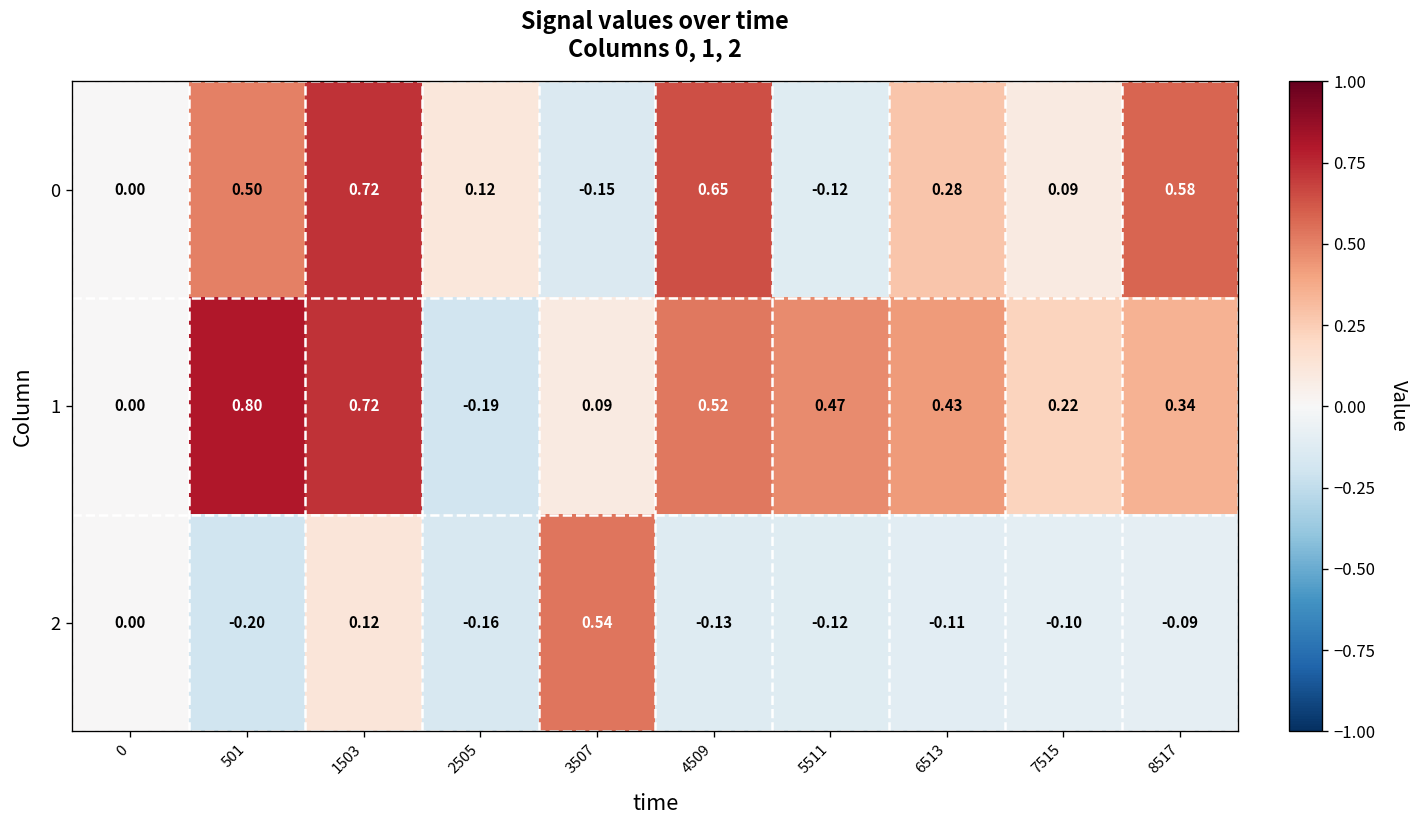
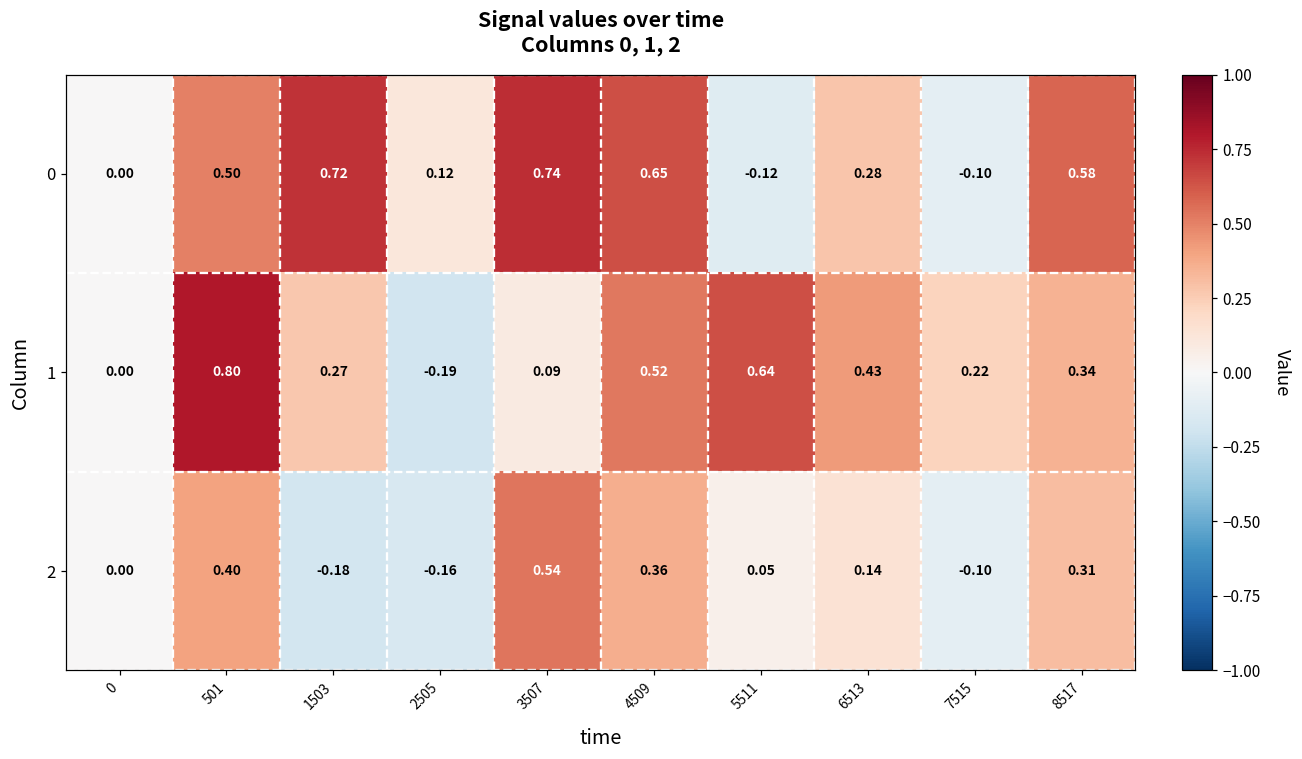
  {
    "0": {
      "0": 0.00,
      "501": 0.50,
      "1503": 0.72,
      "2505": 0.12,
-     "3507": -0.15,
+     "3507": 0.74,
      "4509": 0.65,
      "5511": -0.12,
      "6513": 0.28,
-     "7515": 0.09,
+     "7515": -0.10,
      "8517": 0.58
    },
    "1": {
      "0": 0.00,
      "501": 0.80,
-     "1503": 0.72,
+     "1503": 0.27,
      "2505": -0.19,
      "3507": 0.09,
      "4509": 0.52,
-     "5511": 0.47,
+     "5511": 0.64,
      "6513": 0.43,
      "7515": 0.22,
      "8517": 0.34
    },
    "2": {
      "0": 0.00,
-     "501": -0.20,
-     "1503": 0.12,
+     "501": 0.40,
+     "1503": -0.18,
      "2505": -0.16,
      "3507": 0.54,
-     "4509": -0.13,
-     "5511": -0.12,
-     "6513": -0.11,
+     "4509": 0.36,
+     "5511": 0.05,
+     "6513": 0.14,
      "7515": -0.10,
-     "8517": -0.09
+     "8517": 0.31
    }
  }
